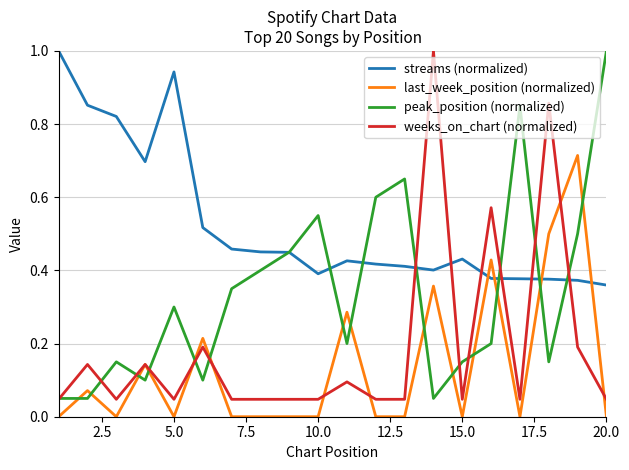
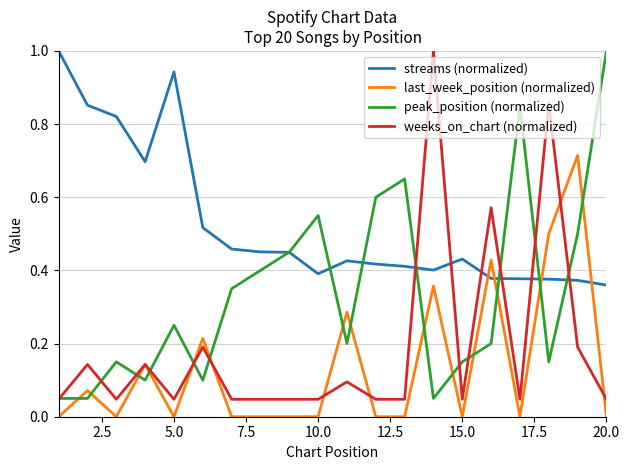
  {
    "streams (normalized)": {
      "5.0": 0.94,
      "10.0": 0.39,
      "15.0": 0.43,
      "20.0": 0.36
    },
    "last_week_position (normalized)": {
      "5.0": 0.00,
      "10.0": 0.00,
      "15.0": 0.00,
      "20.0": 0.00
    },
    "peak_position (normalized)": {
-     "5.0": 0.30,
+     "5.0": 0.25,
      "10.0": 0.55,
      "15.0": 0.15,
      "20.0": 1.00
    },
    "weeks_on_chart (normalized)": {
      "5.0": 0.05,
      "10.0": 0.05,
      "15.0": 0.05,
      "20.0": 0.05
    }
  }
